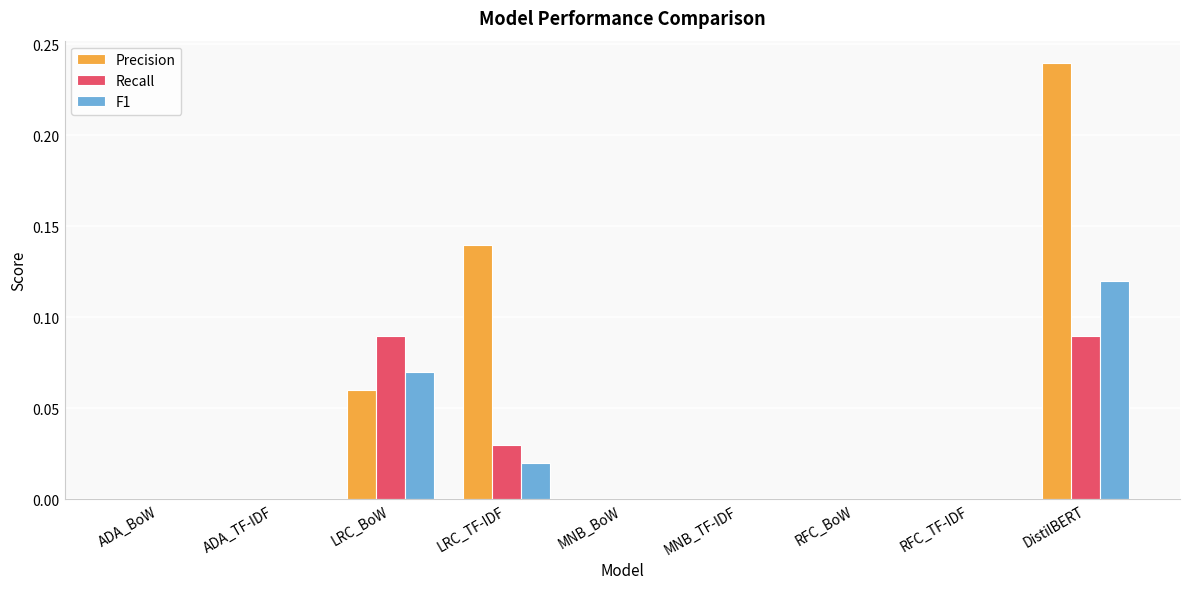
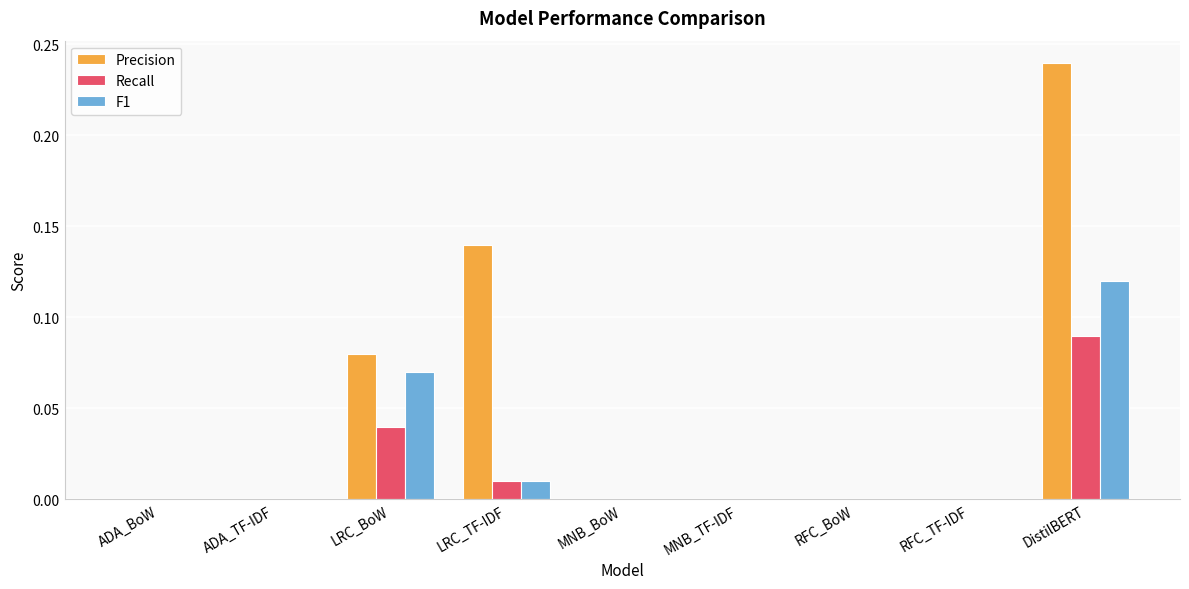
  {
    "Precision": {
      "ADA_BoW": 0.00,
      "ADA_TF-IDF": 0.00,
-     "LRC_BoW": 0.06,
+     "LRC_BoW": 0.08,
      "LRC_TF-IDF": 0.14,
      "MNB_BoW": 0.00,
      "MNB_TF-IDF": 0.00,
      "RFC_BoW": 0.00,
      "RFC_TF-IDF": 0.00,
      "DistilBERT": 0.24
    },
    "Recall": {
      "ADA_BoW": 0.00,
      "ADA_TF-IDF": 0.00,
-     "LRC_BoW": 0.09,
-     "LRC_TF-IDF": 0.03,
+     "LRC_BoW": 0.04,
+     "LRC_TF-IDF": 0.01,
      "MNB_BoW": 0.00,
      "MNB_TF-IDF": 0.00,
      "RFC_BoW": 0.00,
      "RFC_TF-IDF": 0.00,
      "DistilBERT": 0.09
    },
    "F1": {
      "ADA_BoW": 0.00,
      "ADA_TF-IDF": 0.00,
      "LRC_BoW": 0.07,
-     "LRC_TF-IDF": 0.02,
+     "LRC_TF-IDF": 0.01,
      "MNB_BoW": 0.00,
      "MNB_TF-IDF": 0.00,
      "RFC_BoW": 0.00,
      "RFC_TF-IDF": 0.00,
      "DistilBERT": 0.12
    }
  }
